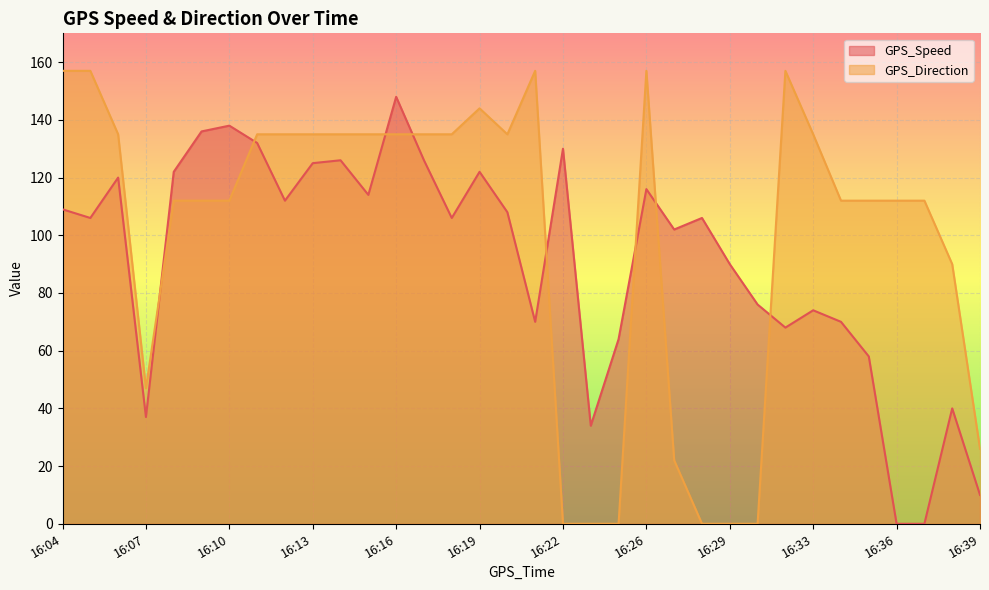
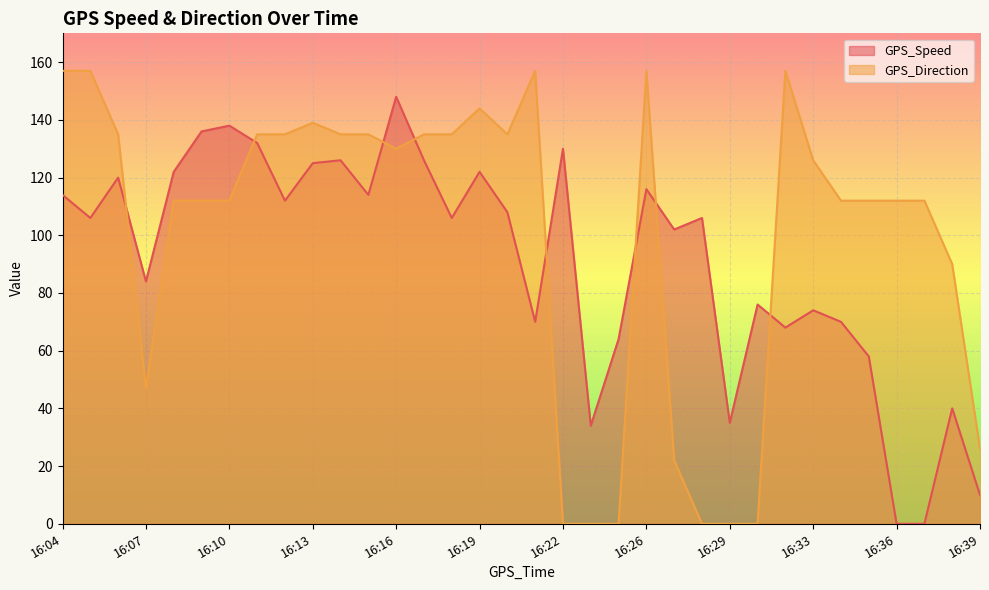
  {
    "GPS_Speed": {
-     "16:04": 109,
-     "16:07": 37,
+     "16:04": 114,
+     "16:07": 84,
      "16:10": 138,
      "16:13": 125,
      "16:16": 148,
      "16:19": 122,
      "16:22": 130,
      "16:26": 116,
-     "16:29": 90,
+     "16:29": 35,
      "16:33": 74,
      "16:36": 0,
      "16:39": 10
    },
    "GPS_Direction": {
      "16:04": 157,
      "16:07": 47,
      "16:10": 112,
-     "16:13": 135,
-     "16:16": 135,
+     "16:13": 139,
+     "16:16": 130,
      "16:19": 144,
      "16:22": 0,
      "16:26": 157,
      "16:29": 0,
-     "16:33": 135,
+     "16:33": 126,
      "16:36": 112,
      "16:39": 26
    }
  }
